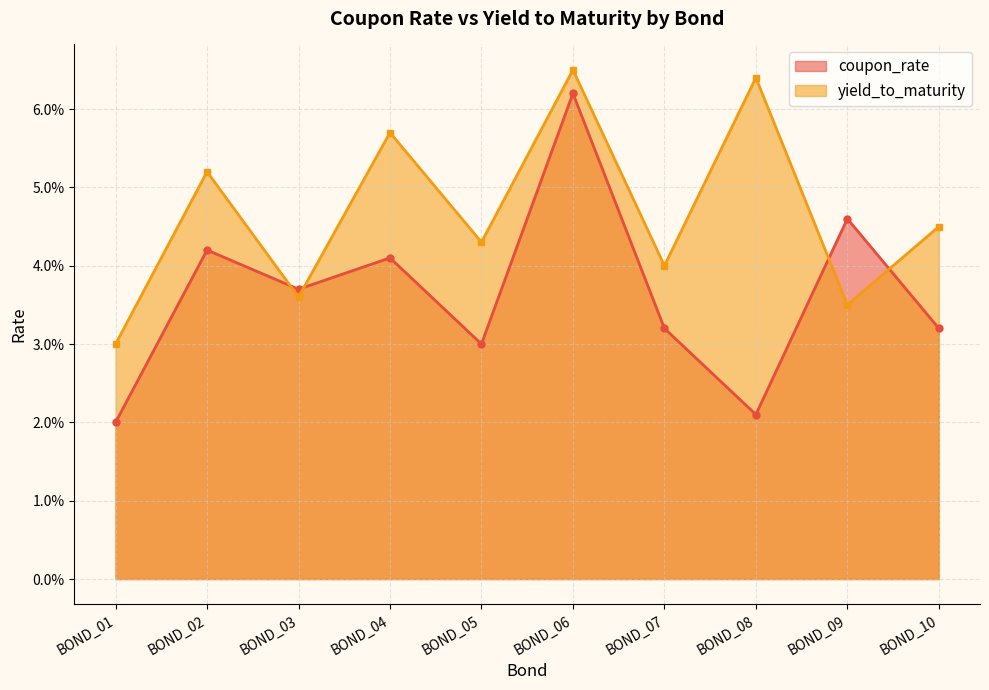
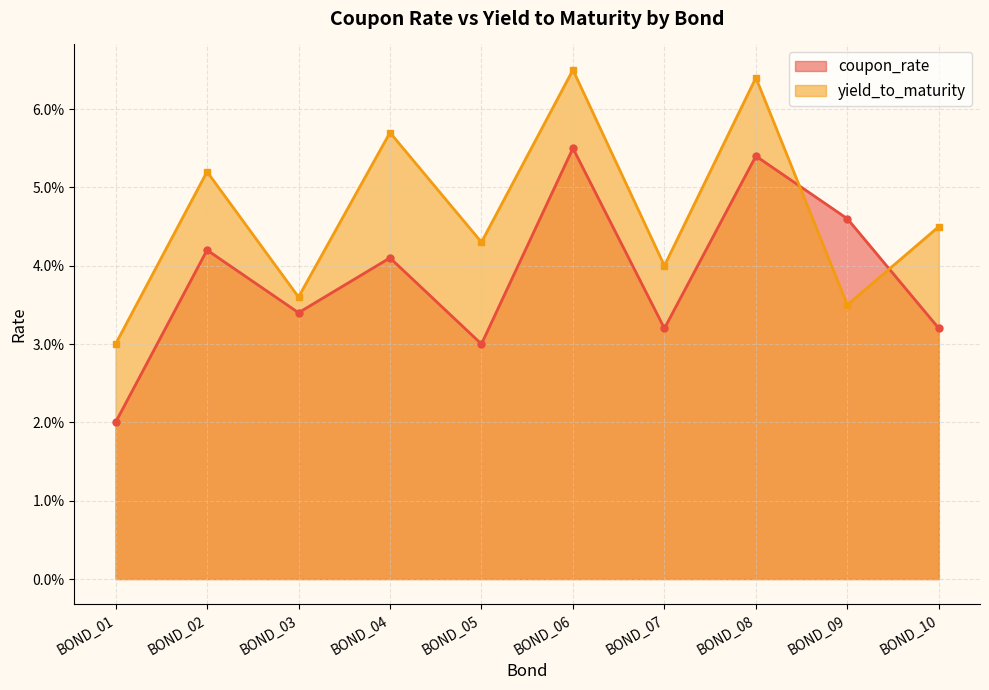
  {
    "coupon_rate": {
      "BOND_01": "2.0%",
      "BOND_02": "4.2%",
-     "BOND_03": "3.7%",
+     "BOND_03": "3.4%",
      "BOND_04": "4.1%",
      "BOND_05": "3.0%",
-     "BOND_06": "6.2%",
+     "BOND_06": "5.5%",
      "BOND_07": "3.2%",
-     "BOND_08": "2.1%",
+     "BOND_08": "5.4%",
      "BOND_09": "4.6%",
      "BOND_10": "3.2%"
    },
    "yield_to_maturity": {
      "BOND_01": "3.0%",
      "BOND_02": "5.2%",
      "BOND_03": "3.6%",
      "BOND_04": "5.7%",
      "BOND_05": "4.3%",
      "BOND_06": "6.5%",
      "BOND_07": "4.0%",
      "BOND_08": "6.4%",
      "BOND_09": "3.5%",
      "BOND_10": "4.5%"
    }
  }
